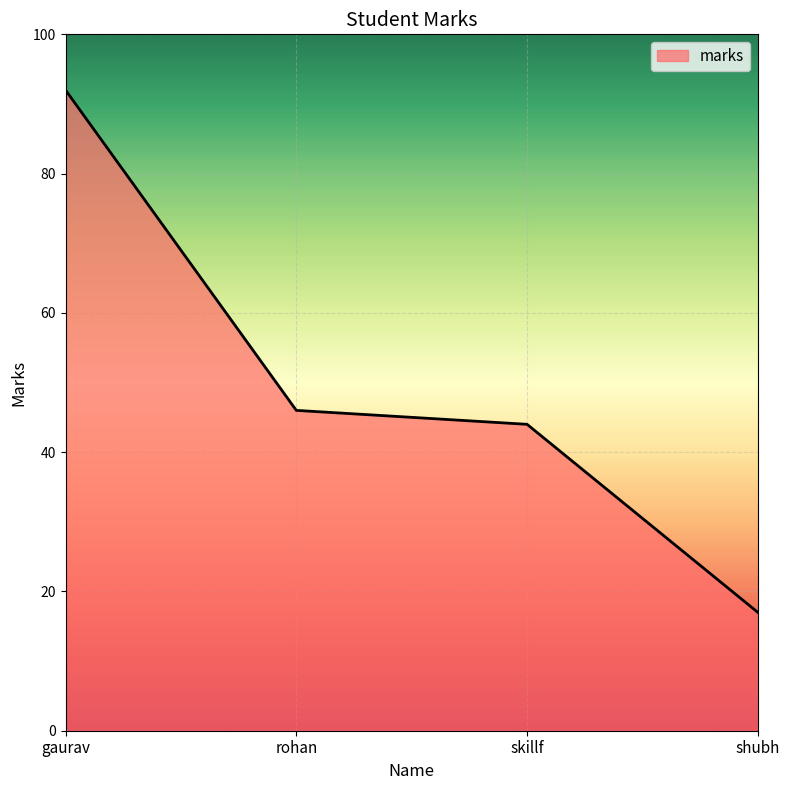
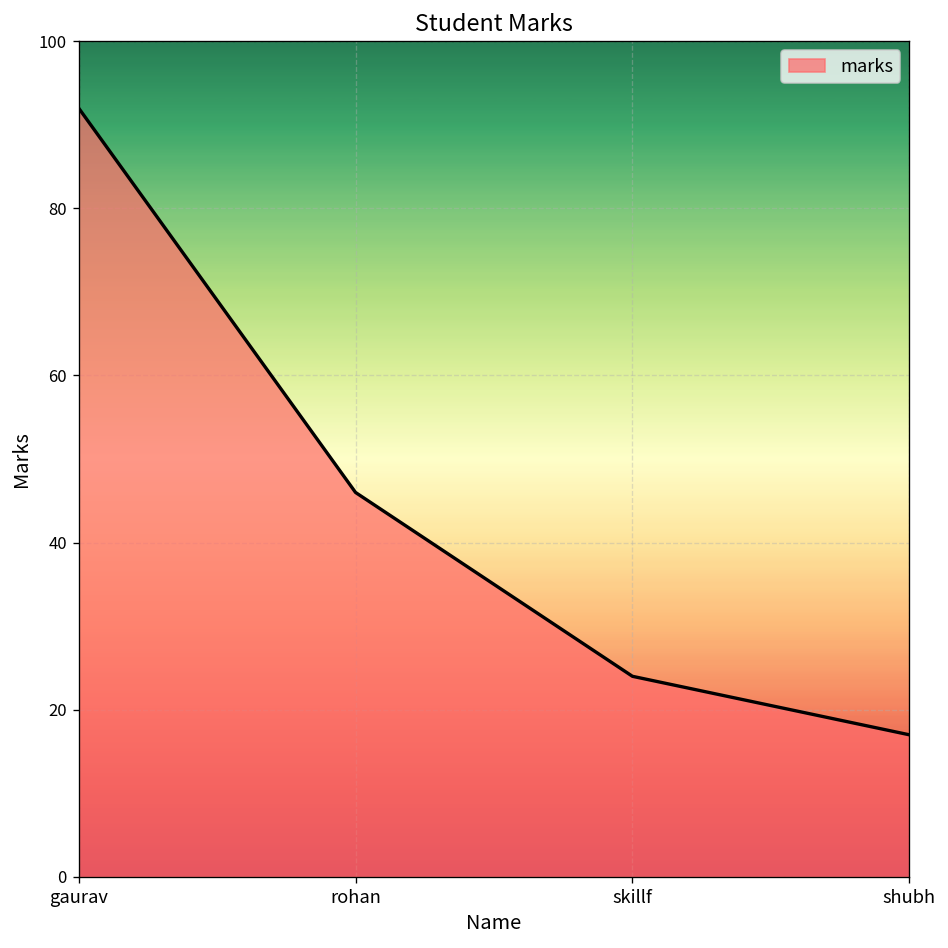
  {
    "gaurav": 92,
    "rohan": 46,
-   "skillf": 44,
+   "skillf": 24,
    "shubh": 17
  }
